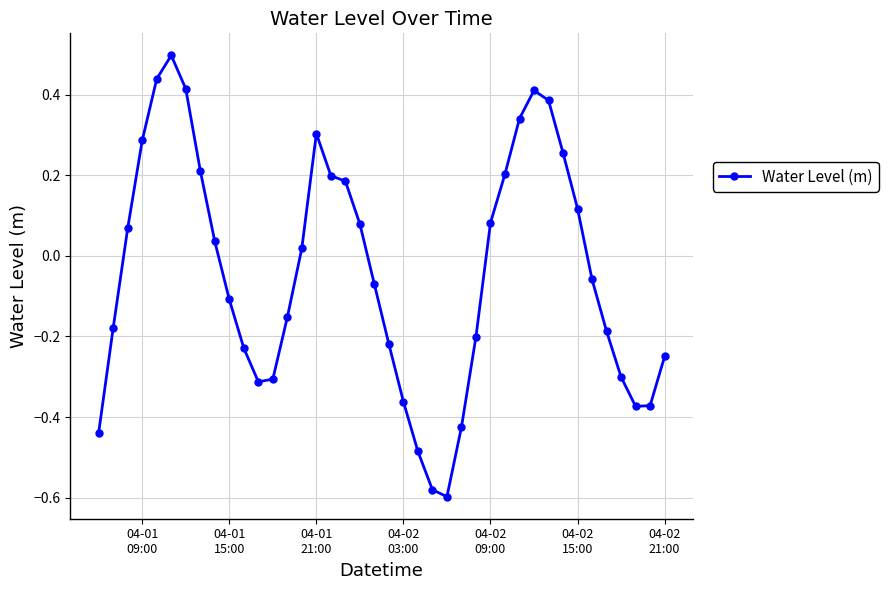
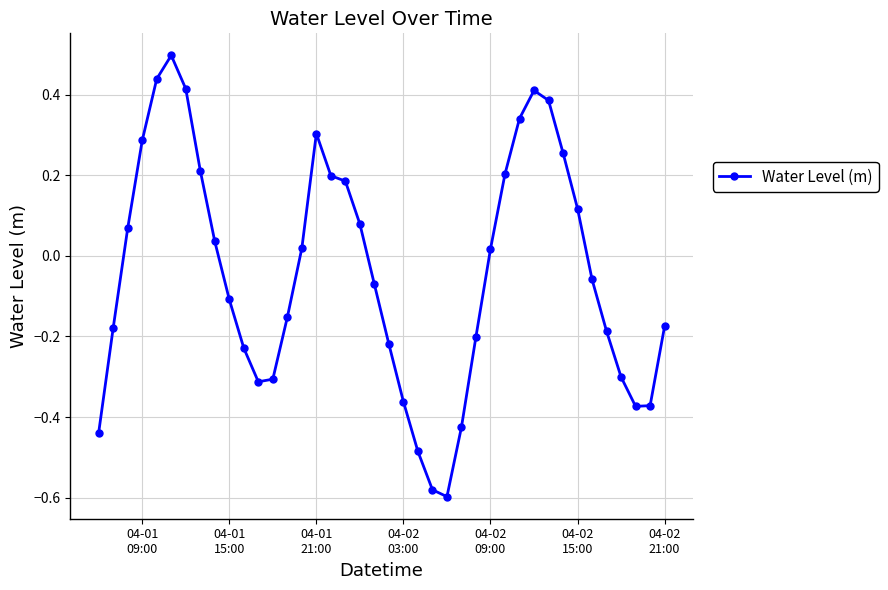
  {
    "04-01 09:00": 0.29,
    "04-01 15:00": -0.11,
    "04-01 21:00": 0.30,
    "04-02 03:00": -0.36,
-   "04-02 09:00": 0.08,
+   "04-02 09:00": 0.02,
    "04-02 15:00": 0.12,
-   "04-02 21:00": -0.25
+   "04-02 21:00": -0.17
  }
